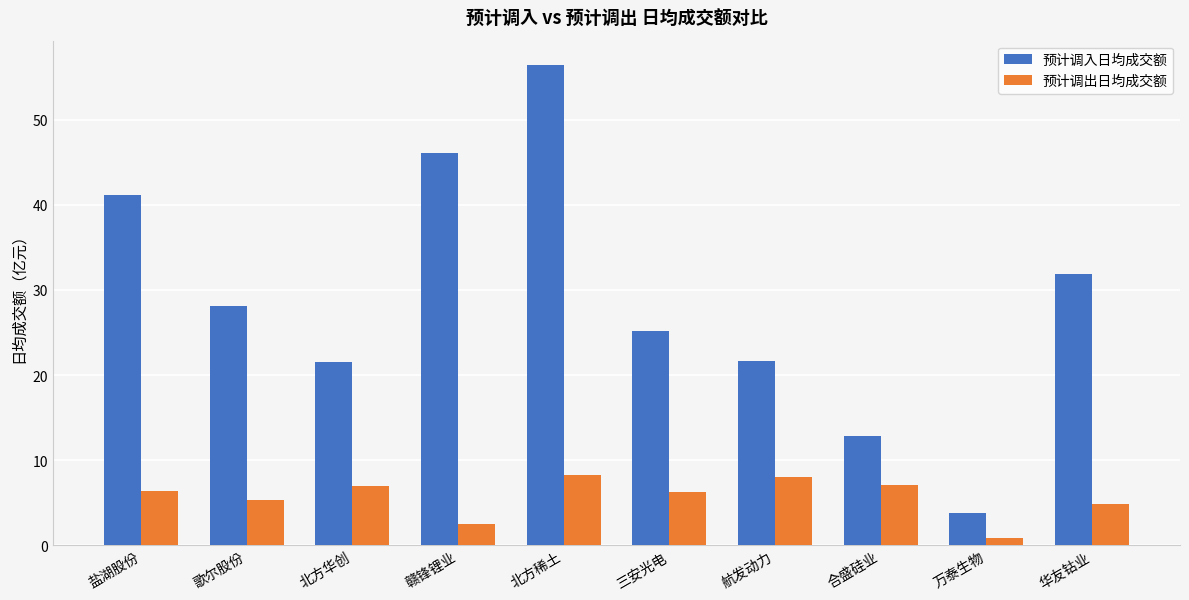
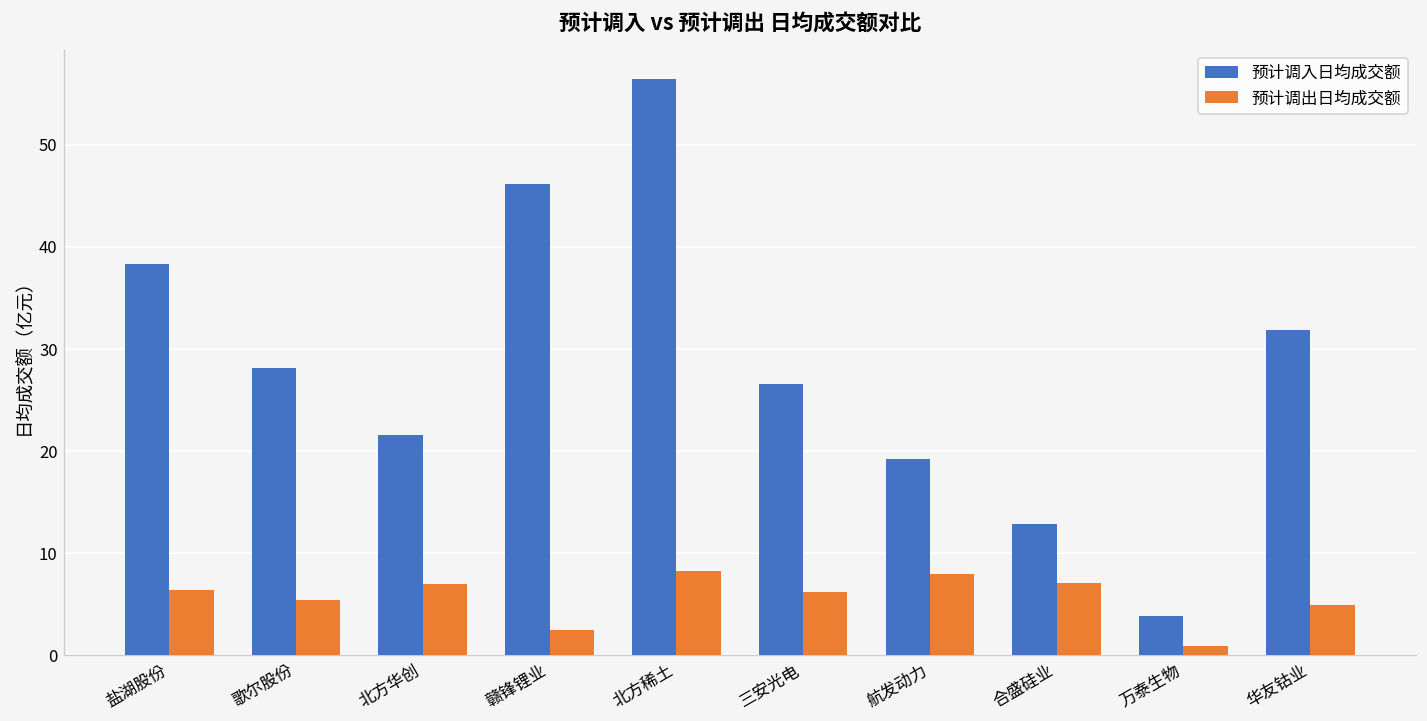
  {
    "预计调入日均成交额": {
-     "盐湖股份": 41,
+     "盐湖股份": 38,
      "歌尔股份": 28,
      "北方华创": 22,
      "赣锋锂业": 46,
      "北方稀土": 56,
-     "三安光电": 25,
-     "航发动力": 22,
+     "三安光电": 27,
+     "航发动力": 19,
      "合盛硅业": 13,
      "万泰生物": 4,
      "华友钴业": 32
    },
    "预计调出日均成交额": {
      "盐湖股份": 6,
      "歌尔股份": 5,
      "北方华创": 7,
      "赣锋锂业": 2,
      "北方稀土": 8,
      "三安光电": 6,
      "航发动力": 8,
      "合盛硅业": 7,
      "万泰生物": 1,
      "华友钴业": 5
    }
  }
